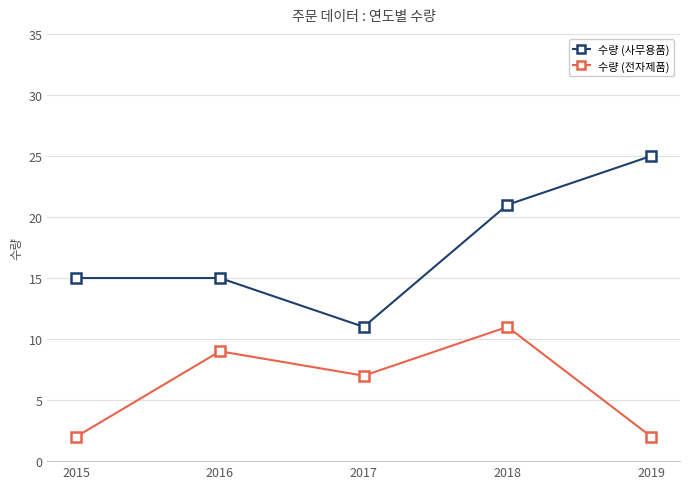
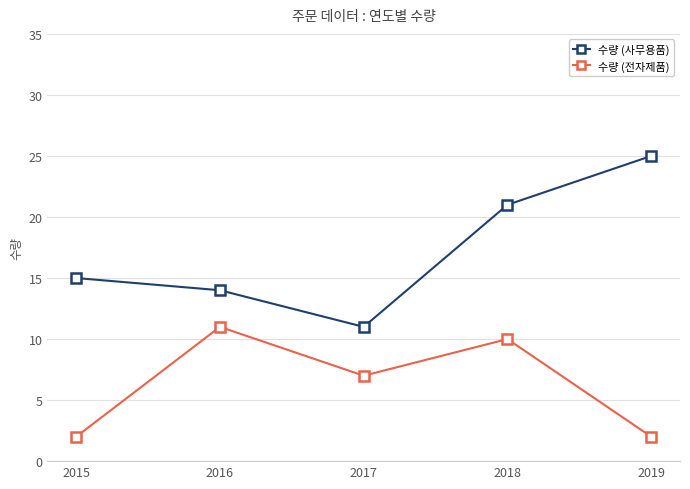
  {
    "수량 (사무용품)": {
      "2015": 15,
-     "2016": 15,
+     "2016": 14,
      "2017": 11,
      "2018": 21,
      "2019": 25
    },
    "수량 (전자제품)": {
      "2015": 2,
-     "2016": 9,
+     "2016": 11,
      "2017": 7,
-     "2018": 11,
+     "2018": 10,
      "2019": 2
    }
  }
